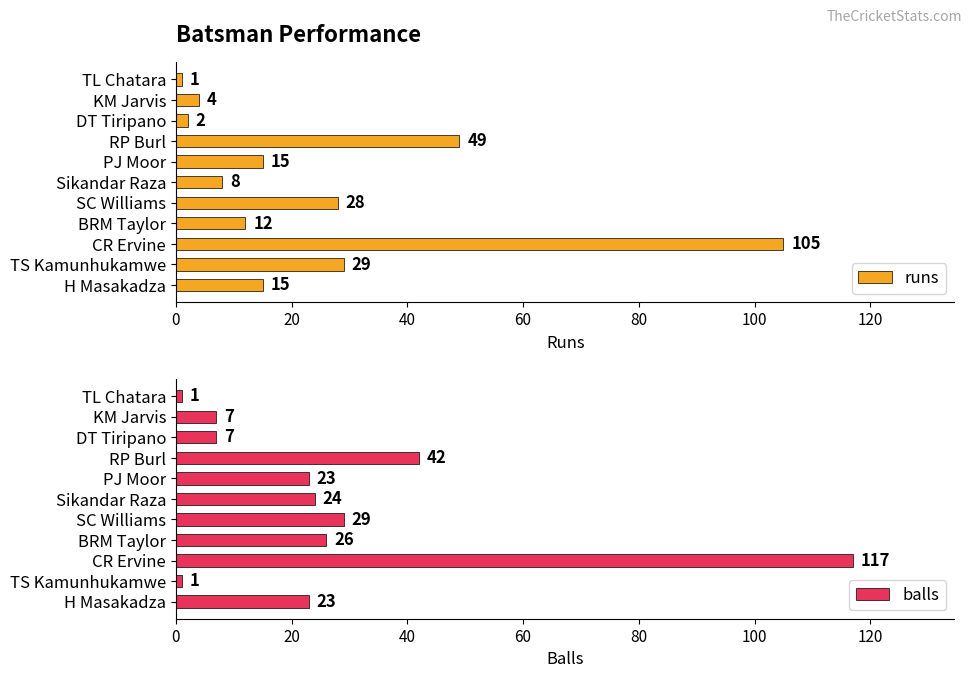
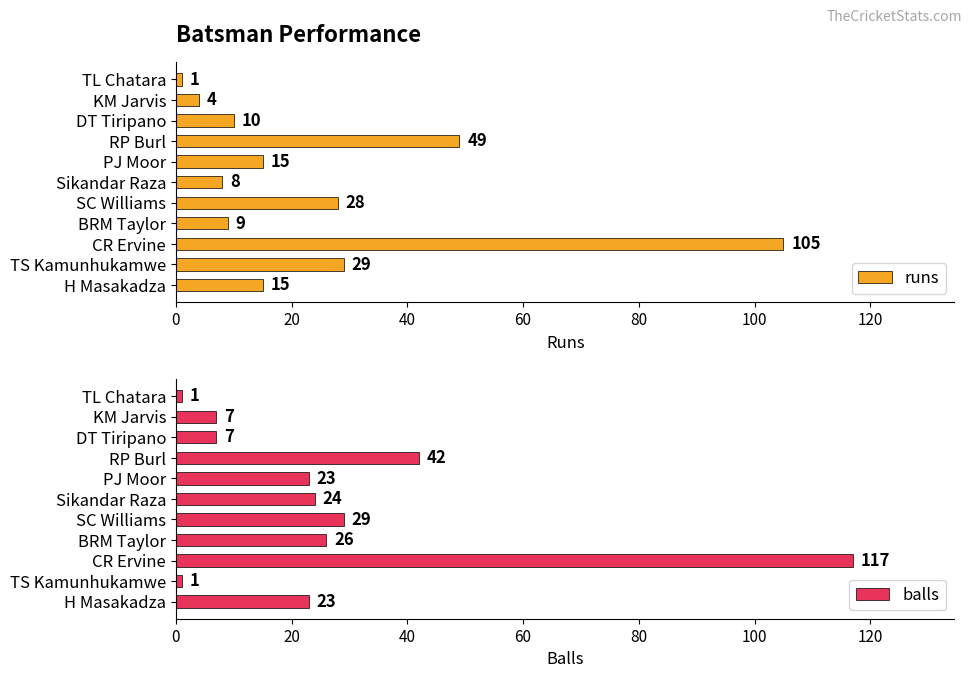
  {
    "Batsman Performance": {
      "TL Chatara": 1,
      "KM Jarvis": 4,
-     "DT Tiripano": 2,
+     "DT Tiripano": 10,
      "RP Burl": 49,
      "PJ Moor": 15,
      "Sikandar Raza": 8,
      "SC Williams": 28,
-     "BRM Taylor": 12,
+     "BRM Taylor": 9,
      "CR Ervine": 105,
      "TS Kamunhukamwe": 29,
      "H Masakadza": 15
    }
  }
